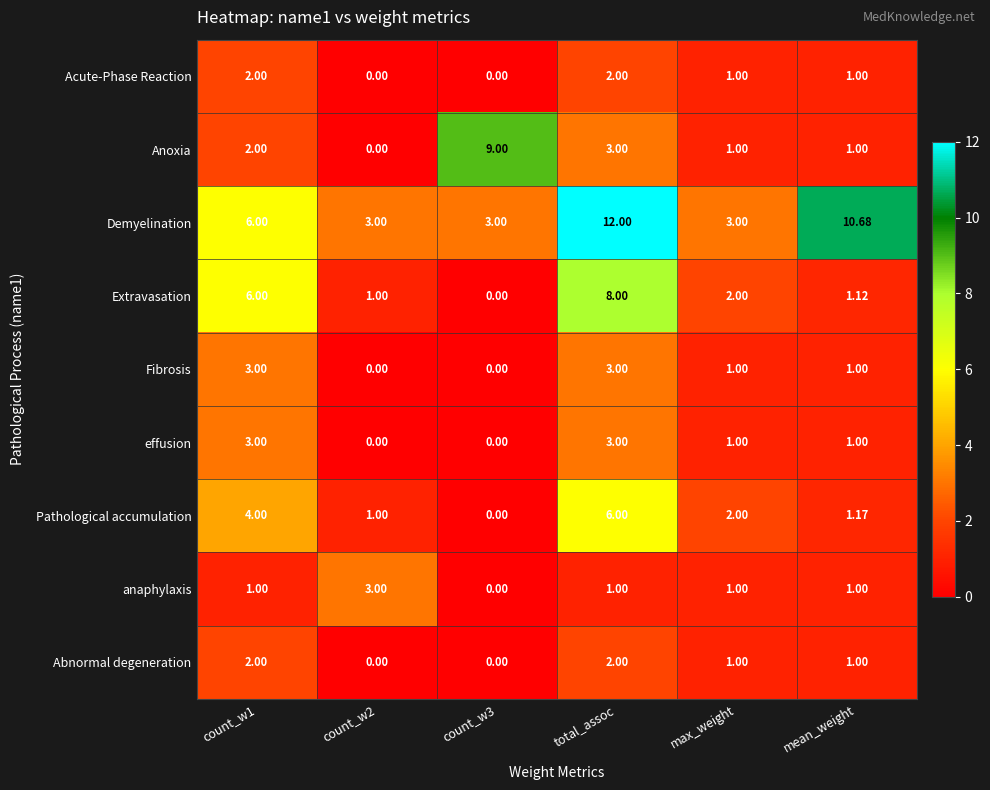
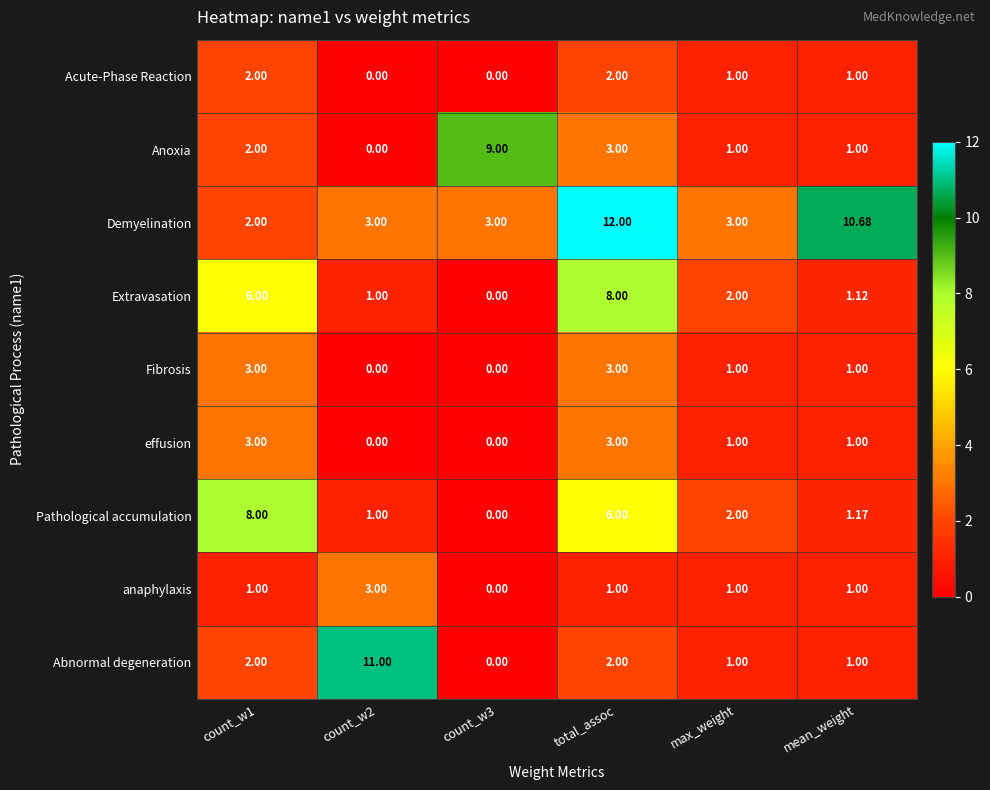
  {
    "Acute-Phase Reaction": {
      "count_w1": 2.00,
      "count_w2": 0.00,
      "count_w3": 0.00,
      "total_assoc": 2.00,
      "max_weight": 1.00,
      "mean_weight": 1.00
    },
    "Anoxia": {
      "count_w1": 2.00,
      "count_w2": 0.00,
      "count_w3": 9.00,
      "total_assoc": 3.00,
      "max_weight": 1.00,
      "mean_weight": 1.00
    },
    "Demyelination": {
-     "count_w1": 6.00,
+     "count_w1": 2.00,
      "count_w2": 3.00,
      "count_w3": 3.00,
      "total_assoc": 12.00,
      "max_weight": 3.00,
      "mean_weight": 10.68
    },
    "Extravasation": {
      "count_w1": 6.00,
      "count_w2": 1.00,
      "count_w3": 0.00,
      "total_assoc": 8.00,
      "max_weight": 2.00,
      "mean_weight": 1.12
    },
    "Fibrosis": {
      "count_w1": 3.00,
      "count_w2": 0.00,
      "count_w3": 0.00,
      "total_assoc": 3.00,
      "max_weight": 1.00,
      "mean_weight": 1.00
    },
    "effusion": {
      "count_w1": 3.00,
      "count_w2": 0.00,
      "count_w3": 0.00,
      "total_assoc": 3.00,
      "max_weight": 1.00,
      "mean_weight": 1.00
    },
    "Pathological accumulation": {
-     "count_w1": 4.00,
+     "count_w1": 8.00,
      "count_w2": 1.00,
      "count_w3": 0.00,
      "total_assoc": 6.00,
      "max_weight": 2.00,
      "mean_weight": 1.17
    },
    "anaphylaxis": {
      "count_w1": 1.00,
      "count_w2": 3.00,
      "count_w3": 0.00,
      "total_assoc": 1.00,
      "max_weight": 1.00,
      "mean_weight": 1.00
    },
    "Abnormal degeneration": {
      "count_w1": 2.00,
-     "count_w2": 0.00,
+     "count_w2": 11.00,
      "count_w3": 0.00,
      "total_assoc": 2.00,
      "max_weight": 1.00,
      "mean_weight": 1.00
    }
  }
